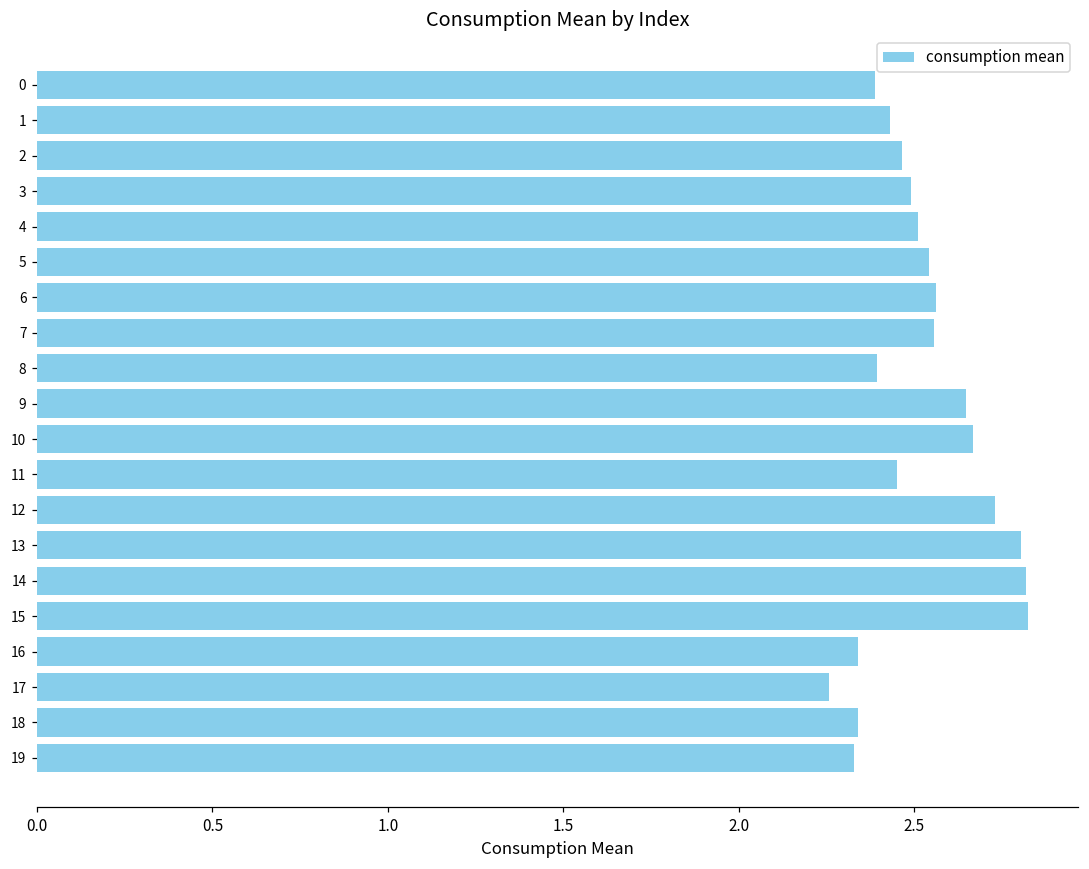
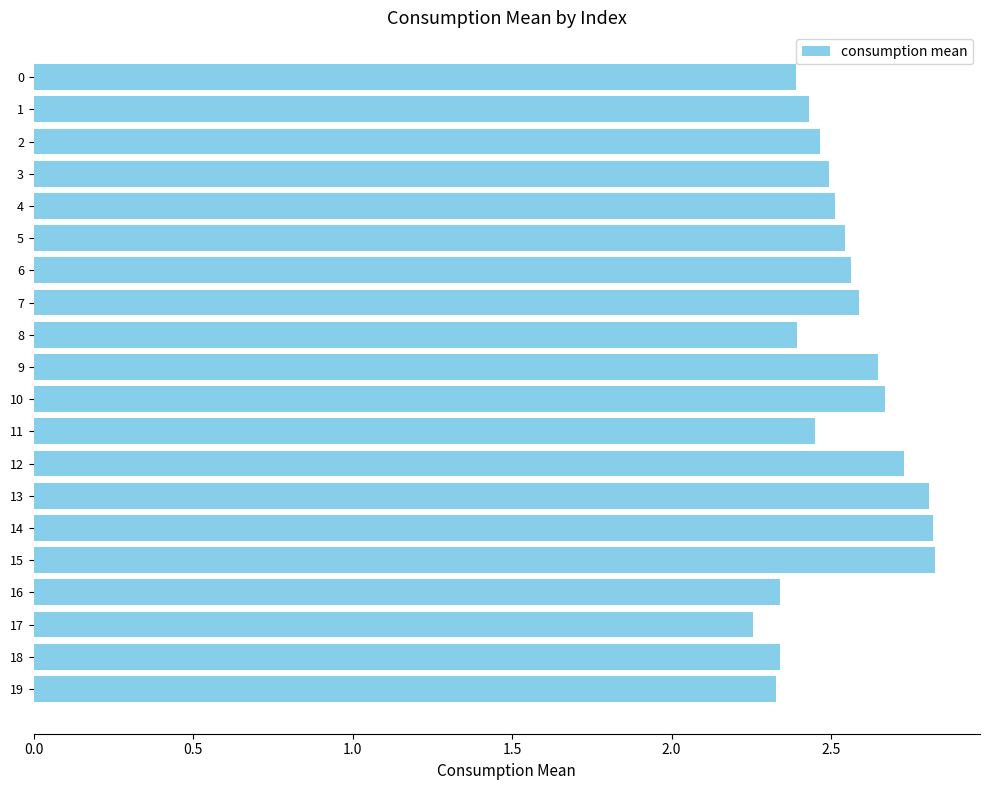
  {
    "0": 2.39,
    "1": 2.43,
    "2": 2.47,
    "3": 2.49,
    "4": 2.51,
    "5": 2.54,
    "6": 2.56,
-   "7": 2.56,
+   "7": 2.59,
    "8": 2.39,
    "9": 2.65,
    "10": 2.67,
    "11": 2.45,
    "12": 2.73,
    "13": 2.81,
    "14": 2.82,
    "15": 2.83,
    "16": 2.34,
    "17": 2.26,
    "18": 2.34,
    "19": 2.33
  }
